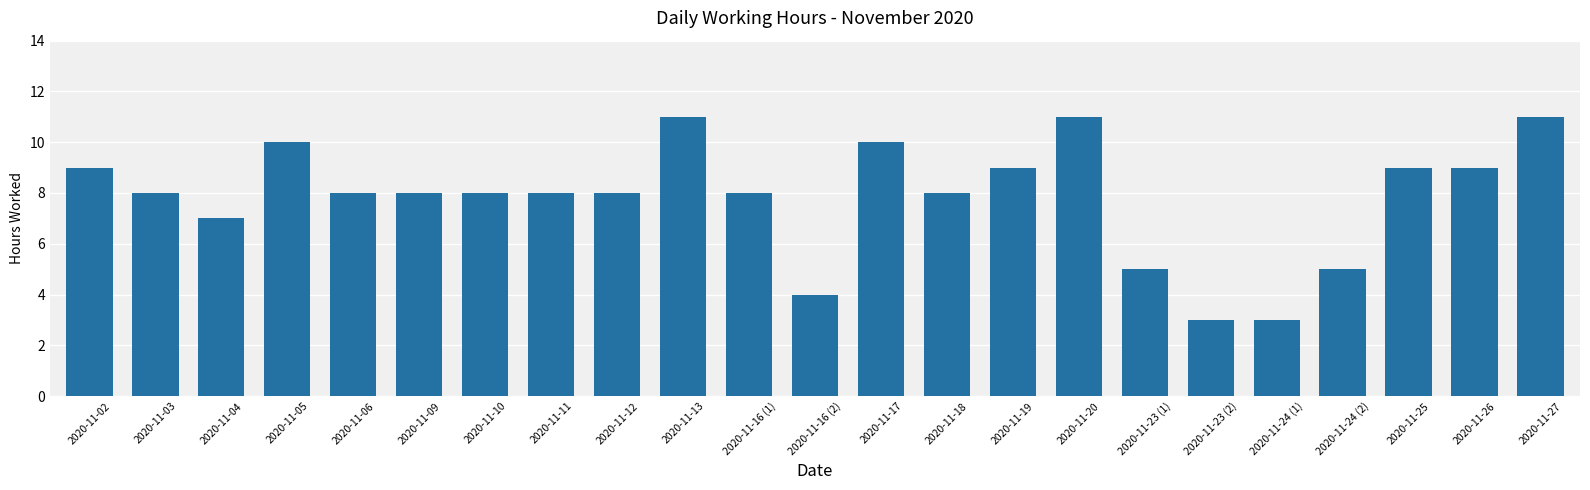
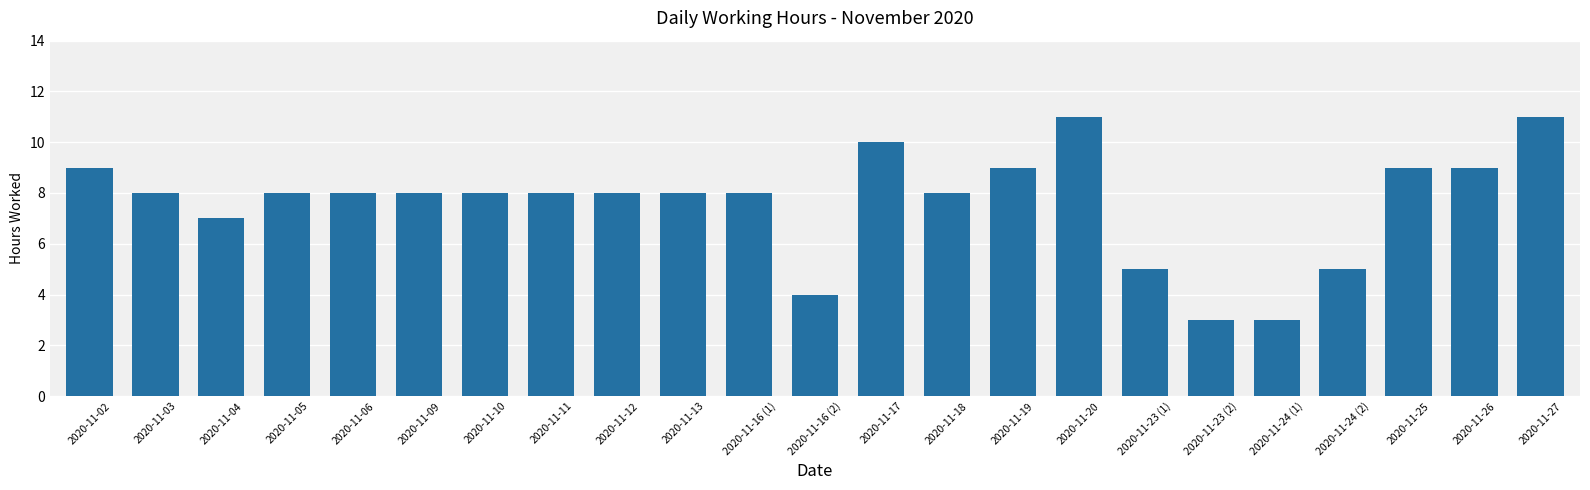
  {
    "2020-11-02": 9,
    "2020-11-03": 8,
    "2020-11-04": 7,
-   "2020-11-05": 10,
+   "2020-11-05": 8,
    "2020-11-06": 8,
    "2020-11-09": 8,
    "2020-11-10": 8,
    "2020-11-11": 8,
    "2020-11-12": 8,
-   "2020-11-13": 11,
+   "2020-11-13": 8,
    "2020-11-16 (1)": 8,
    "2020-11-16 (2)": 4,
    "2020-11-17": 10,
    "2020-11-18": 8,
    "2020-11-19": 9,
    "2020-11-20": 11,
    "2020-11-23 (1)": 5,
    "2020-11-23 (2)": 3,
    "2020-11-24 (1)": 3,
    "2020-11-24 (2)": 5,
    "2020-11-25": 9,
    "2020-11-26": 9,
    "2020-11-27": 11
  }
